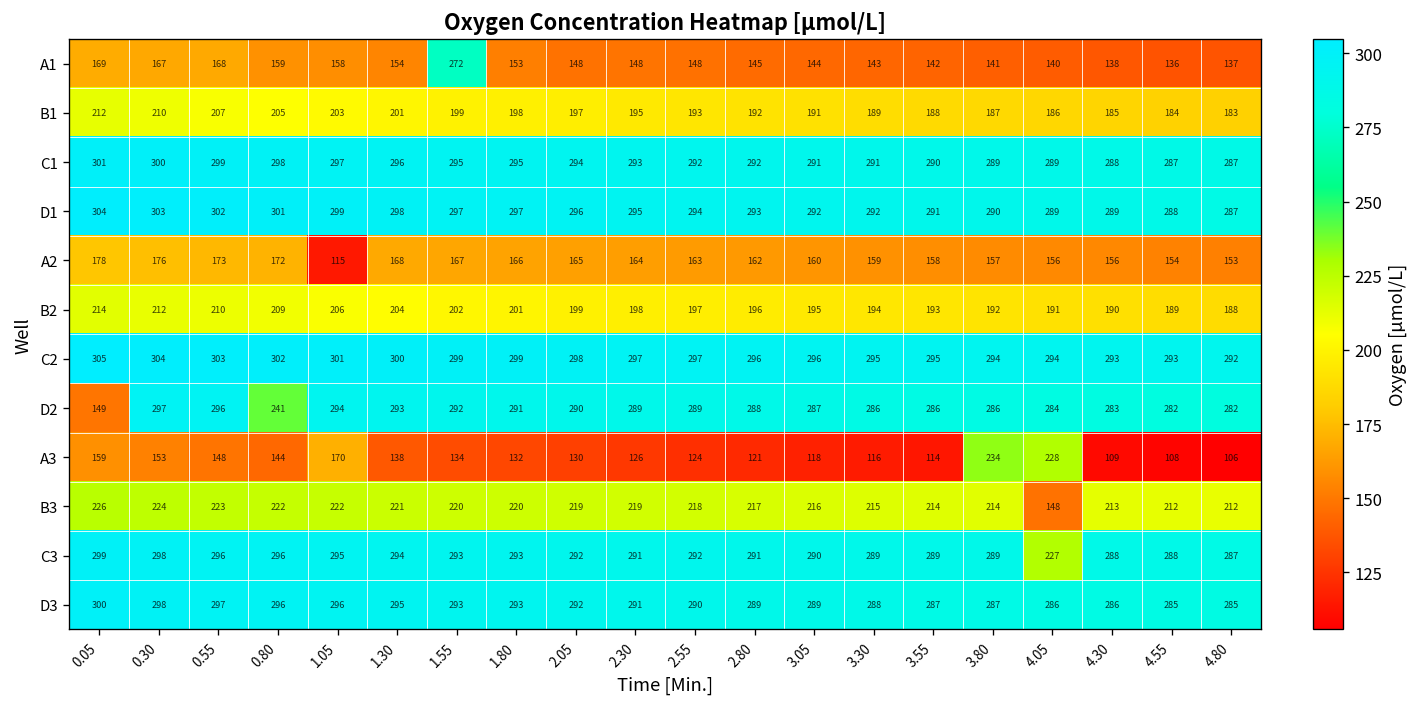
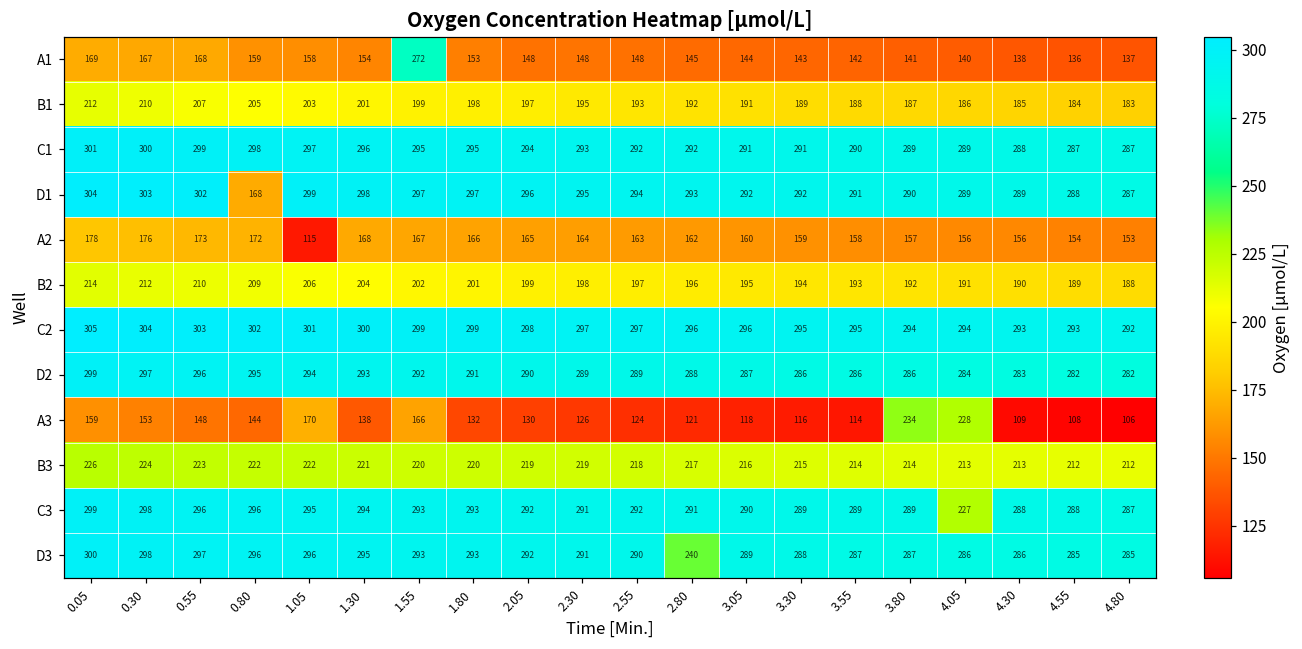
  {
    "D1": {
      "0.05": 304,
      "0.30": 303,
      "0.55": 302,
-     "0.80": 301,
+     "0.80": 168,
      "1.05": 299,
      "1.30": 298,
      "1.55": 297,
      "1.80": 297,
      "2.05": 296,
      "2.30": 295,
      "2.55": 294,
      "2.80": 293,
      "3.05": 292,
      "3.30": 292,
      "3.55": 291,
      "3.80": 290,
      "4.05": 289,
      "4.30": 289,
      "4.55": 288,
      "4.80": 287
    },
    "D2": {
-     "0.05": 149,
+     "0.05": 299,
      "0.30": 297,
      "0.55": 296,
-     "0.80": 241,
+     "0.80": 295,
      "1.05": 294,
      "1.30": 293,
      "1.55": 292,
      "1.80": 291,
      "2.05": 290,
      "2.30": 289,
      "2.55": 289,
      "2.80": 288,
      "3.05": 287,
      "3.30": 286,
      "3.55": 286,
      "3.80": 286,
      "4.05": 284,
      "4.30": 283,
      "4.55": 282,
      "4.80": 282
    },
    "A3": {
      "0.05": 159,
      "0.30": 153,
      "0.55": 148,
      "0.80": 144,
      "1.05": 170,
      "1.30": 138,
-     "1.55": 134,
+     "1.55": 166,
      "1.80": 132,
      "2.05": 130,
      "2.30": 126,
      "2.55": 124,
      "2.80": 121,
      "3.05": 118,
      "3.30": 116,
      "3.55": 114,
      "3.80": 234,
      "4.05": 228,
      "4.30": 109,
      "4.55": 108,
      "4.80": 106
    },
    "B3": {
      "0.05": 226,
      "0.30": 224,
      "0.55": 223,
      "0.80": 222,
      "1.05": 222,
      "1.30": 221,
      "1.55": 220,
      "1.80": 220,
      "2.05": 219,
      "2.30": 219,
      "2.55": 218,
      "2.80": 217,
      "3.05": 216,
      "3.30": 215,
      "3.55": 214,
      "3.80": 214,
-     "4.05": 148,
+     "4.05": 213,
      "4.30": 213,
      "4.55": 212,
      "4.80": 212
    },
    "D3": {
      "0.05": 300,
      "0.30": 298,
      "0.55": 297,
      "0.80": 296,
      "1.05": 296,
      "1.30": 295,
      "1.55": 293,
      "1.80": 293,
      "2.05": 292,
      "2.30": 291,
      "2.55": 290,
-     "2.80": 289,
+     "2.80": 240,
      "3.05": 289,
      "3.30": 288,
      "3.55": 287,
      "3.80": 287,
      "4.05": 286,
      "4.30": 286,
      "4.55": 285,
      "4.80": 285
    }
  }
